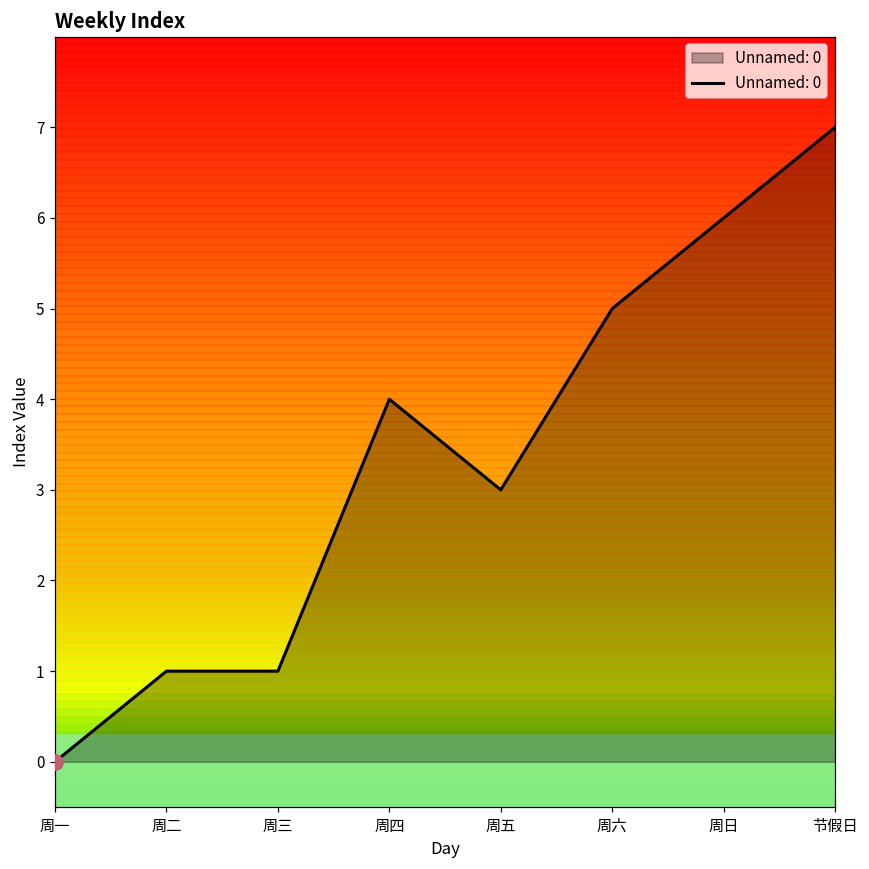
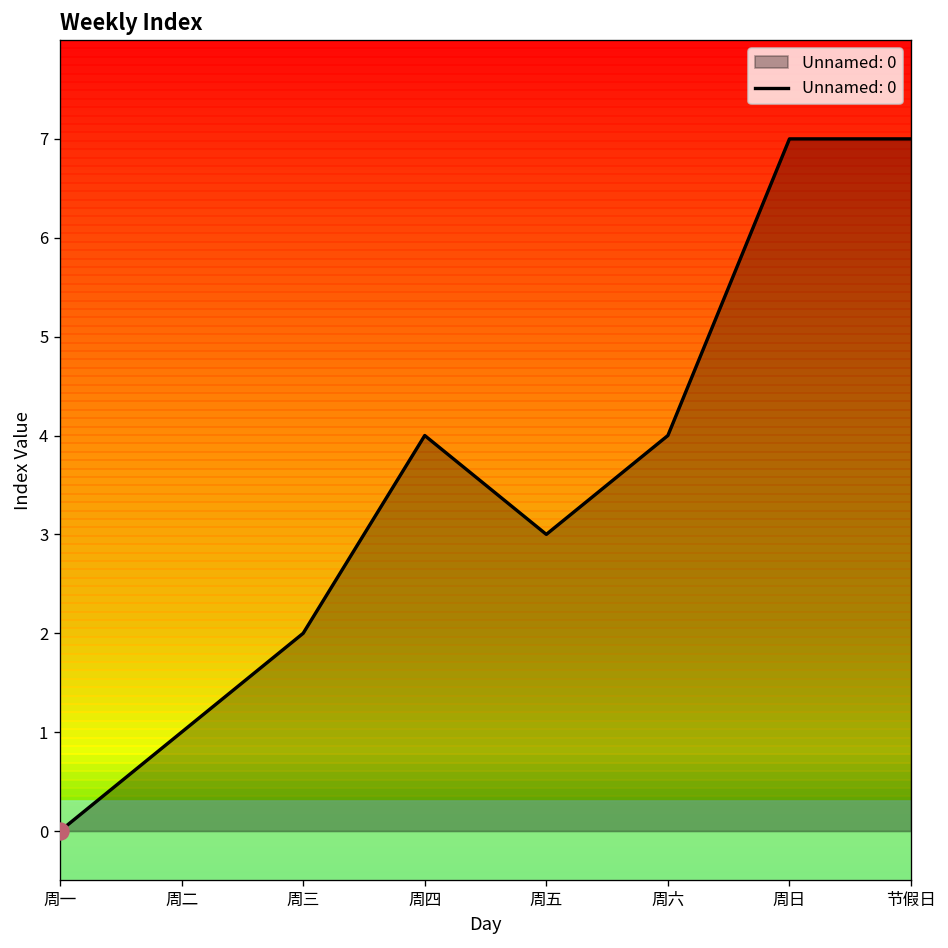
  {
    "Unnamed: 0": {
      "周二": 1,
-     "周三": 1,
+     "周三": 2,
      "周四": 4,
      "周五": 3,
-     "周六": 5,
-     "周日": 6
+     "周六": 4,
+     "周日": 7
    }
  }
